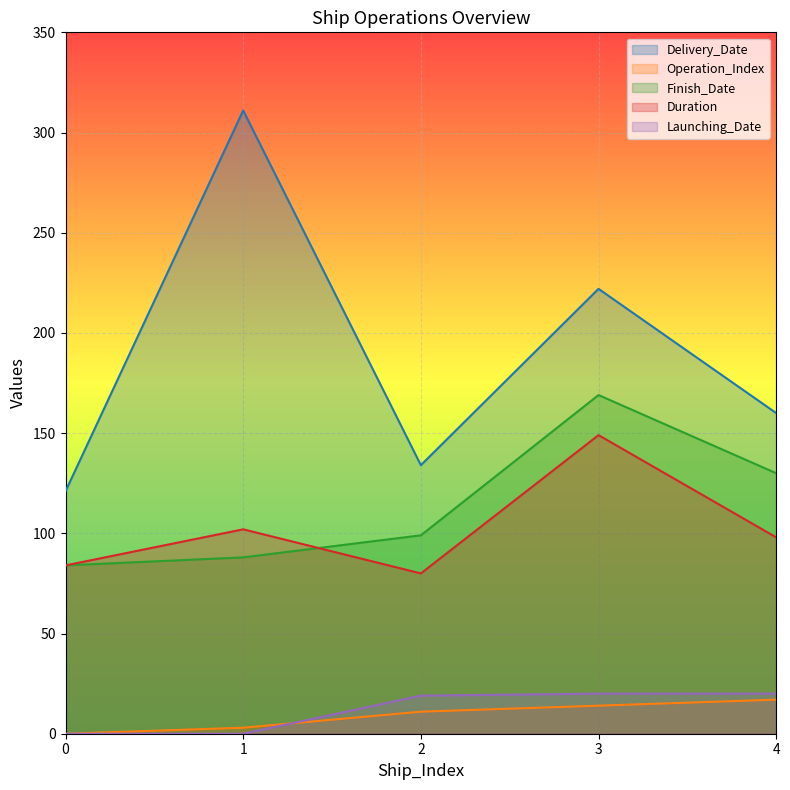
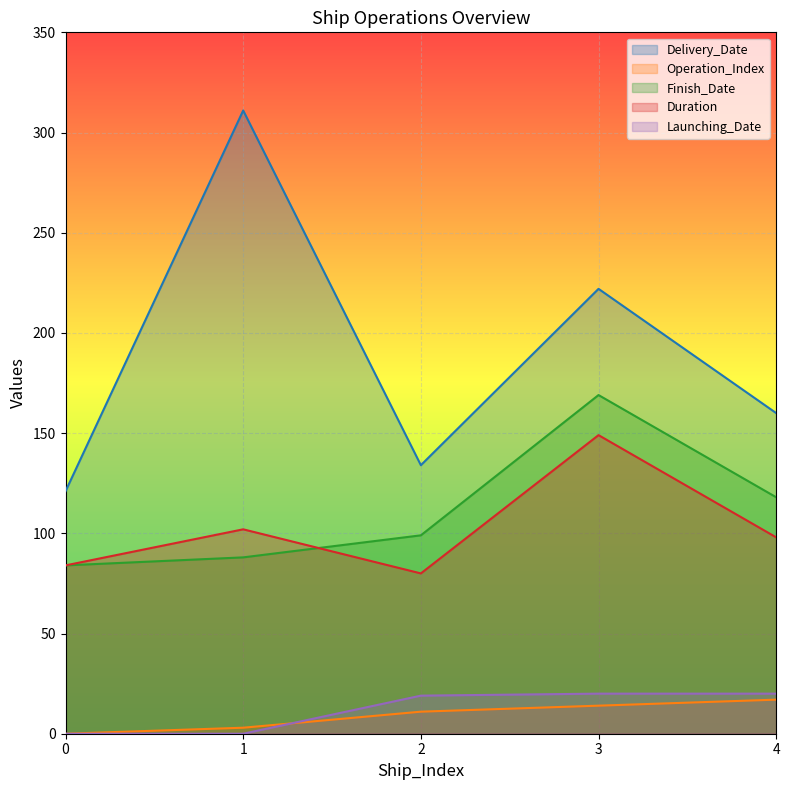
  {
    "Finish_Date": {
      "1": 88,
      "2": 99,
      "3": 169,
-     "4": 130
+     "4": 118
    }
  }
